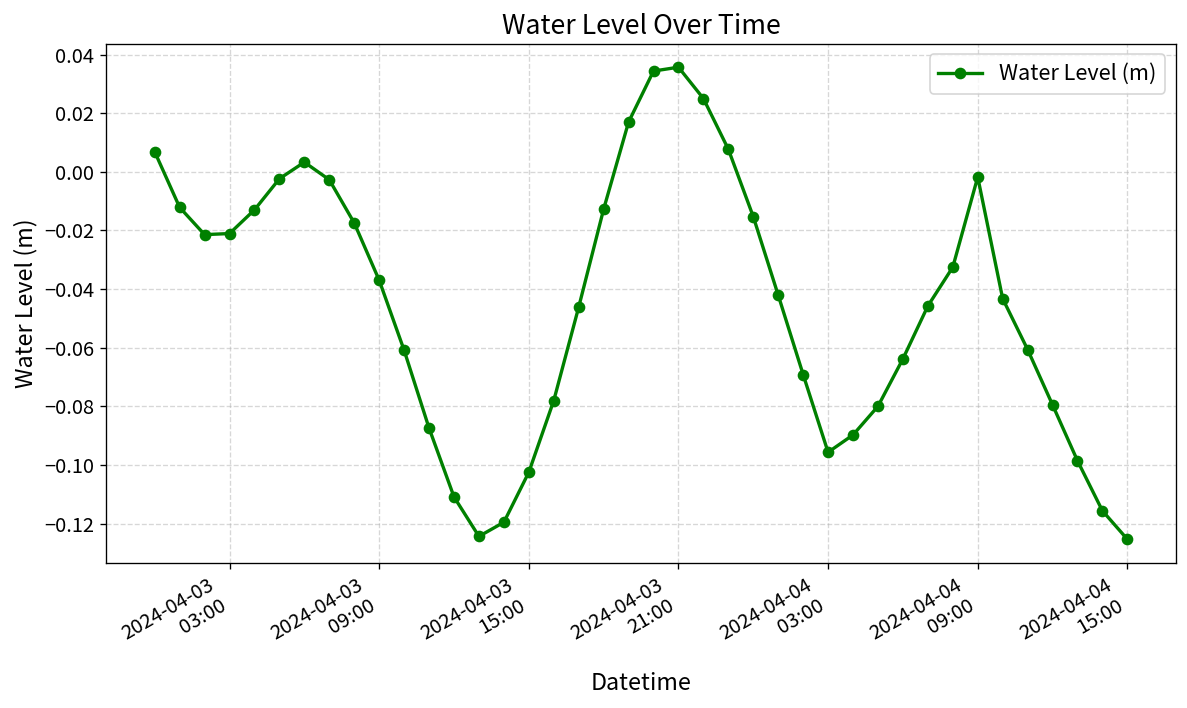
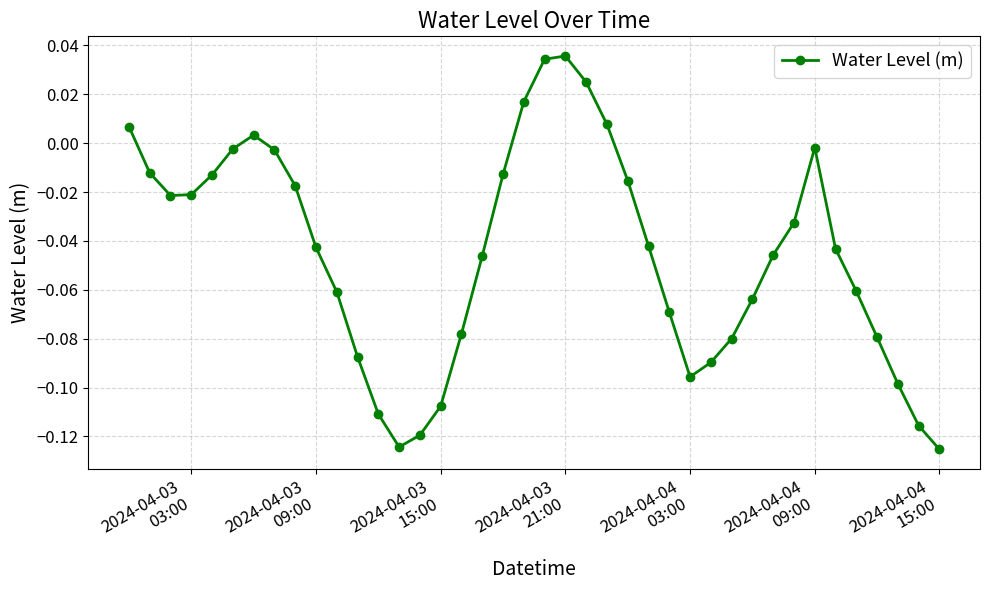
  {
    "2024-04-03 03:00": -0.021,
-   "2024-04-03 09:00": -0.037,
-   "2024-04-03 15:00": -0.102,
+   "2024-04-03 09:00": -0.043,
+   "2024-04-03 15:00": -0.108,
    "2024-04-03 21:00": 0.036,
    "2024-04-04 03:00": -0.096,
    "2024-04-04 09:00": -0.002,
    "2024-04-04 15:00": -0.125
  }
